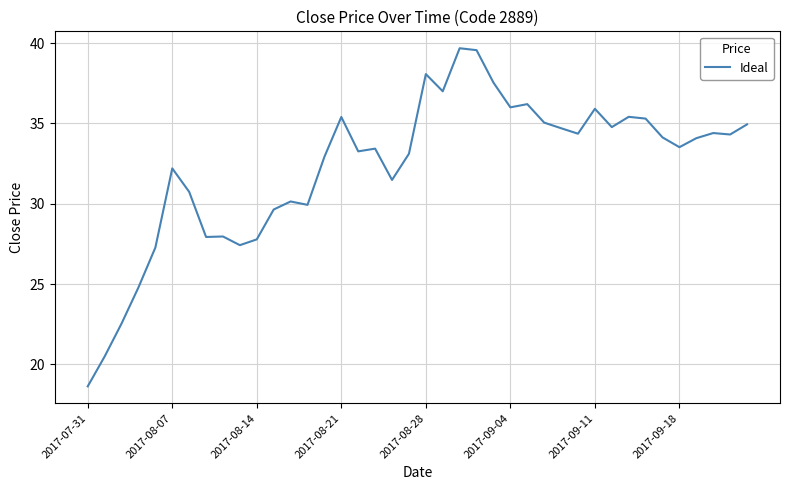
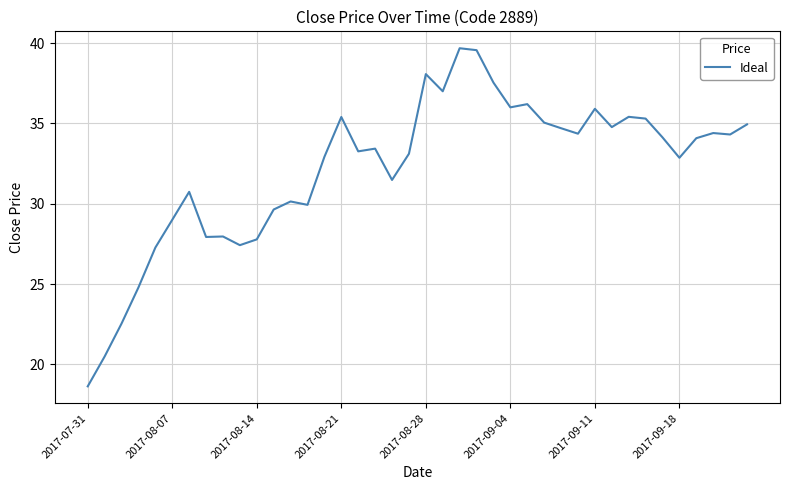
  {
    "2017-07-31": 18.6,
-   "2017-08-07": 32.2,
+   "2017-08-07": 29.0,
    "2017-08-14": 27.8,
    "2017-08-21": 35.4,
    "2017-08-28": 38.1,
    "2017-09-04": 36.0,
    "2017-09-11": 35.9,
-   "2017-09-18": 33.5
+   "2017-09-18": 32.9
  }
